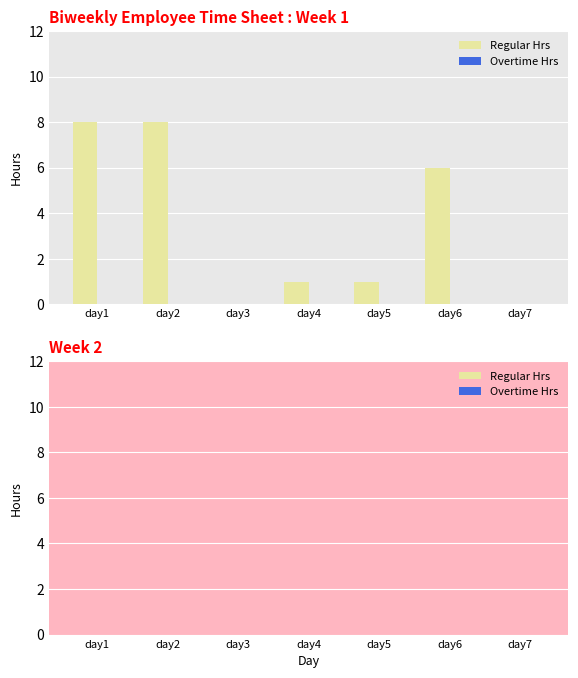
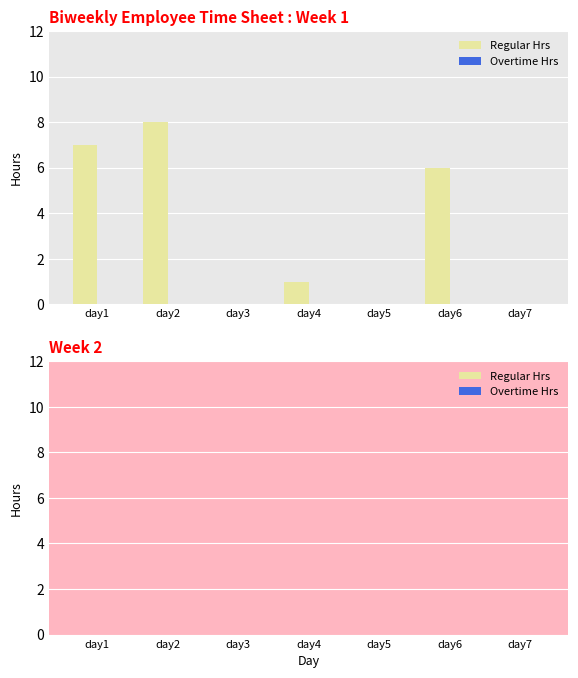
  {
    "Biweekly Employee Time Sheet : Week 1": {
      "Regular Hrs": {
-       "day1": 8,
+       "day1": 7,
        "day2": 8,
        "day3": 0,
        "day4": 1,
-       "day5": 1,
+       "day5": 0,
        "day6": 6,
        "day7": 0
      },
      "Overtime Hrs": {
        "day1": 0,
        "day2": 0,
        "day3": 0,
        "day4": 0,
        "day5": 0,
        "day6": 0,
        "day7": 0
      }
    },
    "Week 2": {
      "Regular Hrs": {
        "day1": 0.0,
        "day2": 0.0,
        "day3": 0.0,
        "day4": 0.0,
        "day5": 0.0,
        "day6": 0.0,
        "day7": 0.0
      },
      "Overtime Hrs": {
        "day1": 0.0,
        "day2": 0.0,
        "day3": 0.0,
        "day4": 0.0,
        "day5": 0.0,
        "day6": 0.0,
        "day7": 0.0
      }
    }
  }
